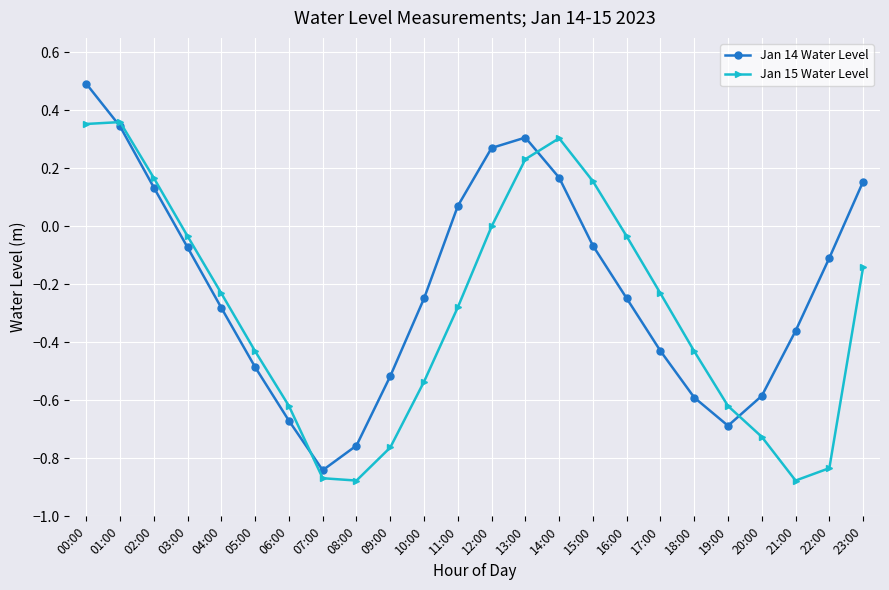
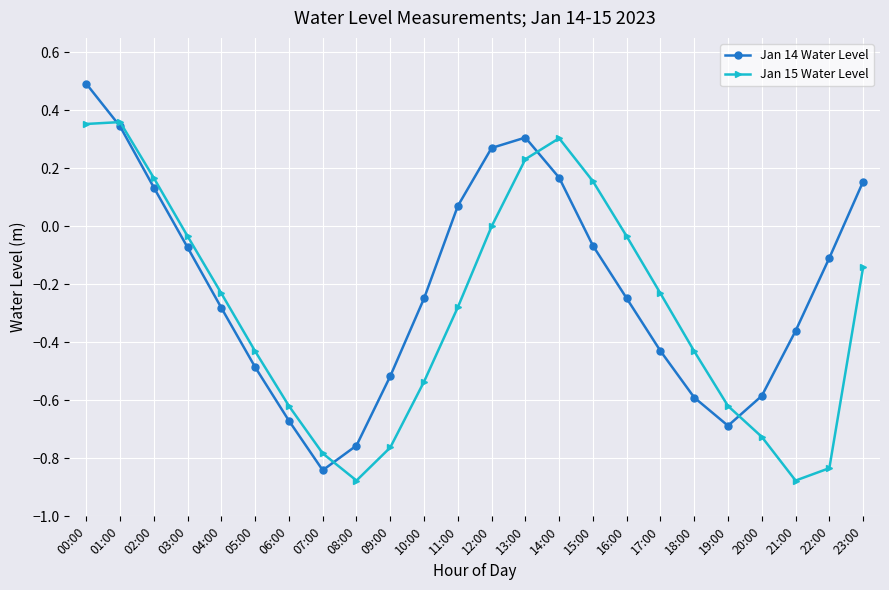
  {
    "Jan 14 Water Level": {
      "00:00": 0.49,
      "01:00": 0.34,
      "02:00": 0.13,
      "03:00": -0.07,
      "04:00": -0.28,
      "05:00": -0.49,
      "06:00": -0.67,
      "07:00": -0.84,
      "08:00": -0.76,
      "09:00": -0.52,
      "10:00": -0.25,
      "11:00": 0.07,
      "12:00": 0.27,
      "13:00": 0.31,
      "14:00": 0.17,
      "15:00": -0.07,
      "16:00": -0.25,
      "17:00": -0.43,
      "18:00": -0.59,
      "19:00": -0.69,
      "20:00": -0.58,
      "21:00": -0.36,
      "22:00": -0.11,
      "23:00": 0.15
    },
    "Jan 15 Water Level": {
      "00:00": 0.35,
      "01:00": 0.36,
      "02:00": 0.17,
      "03:00": -0.03,
      "04:00": -0.23,
      "05:00": -0.43,
      "06:00": -0.62,
-     "07:00": -0.87,
+     "07:00": -0.78,
      "08:00": -0.88,
      "09:00": -0.76,
      "10:00": -0.54,
      "11:00": -0.28,
      "12:00": 0.00,
      "13:00": 0.23,
      "14:00": 0.30,
      "15:00": 0.16,
      "16:00": -0.03,
      "17:00": -0.23,
      "18:00": -0.43,
      "19:00": -0.62,
      "20:00": -0.73,
      "21:00": -0.88,
      "22:00": -0.83,
      "23:00": -0.14
    }
  }
